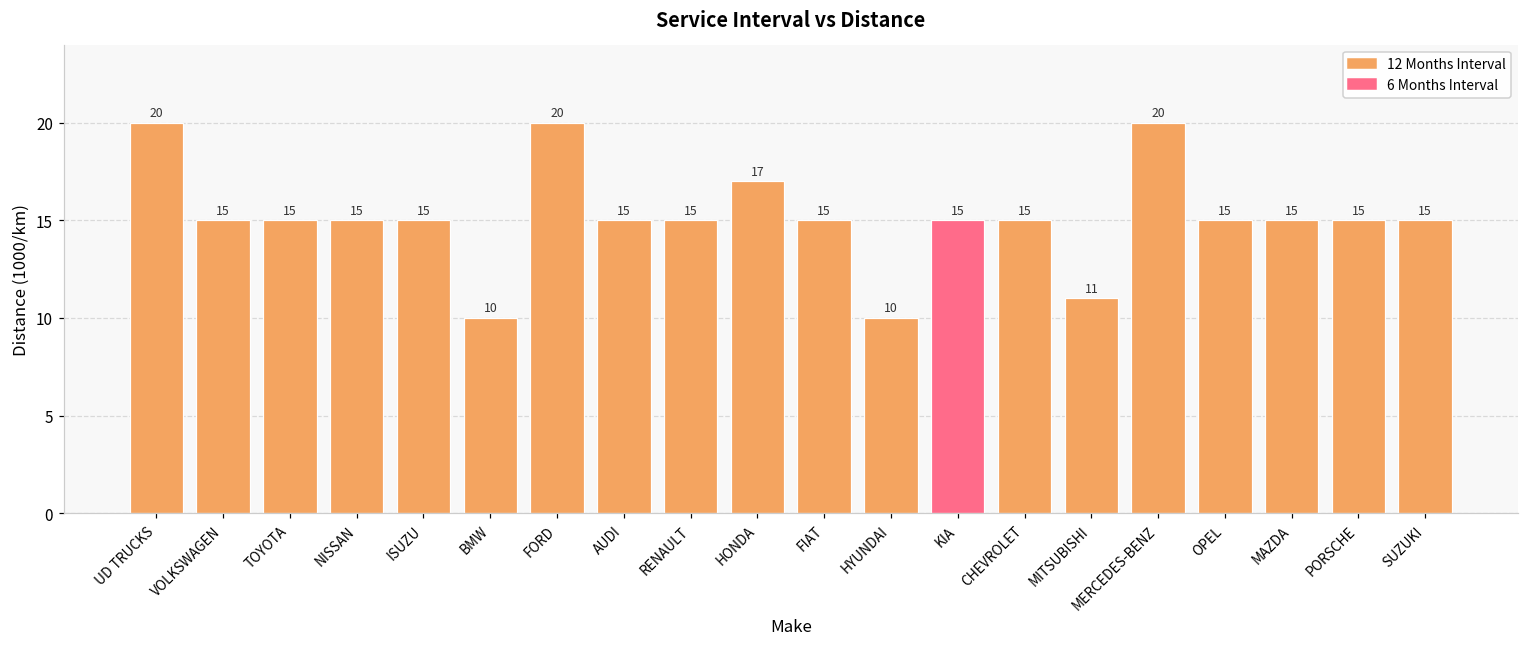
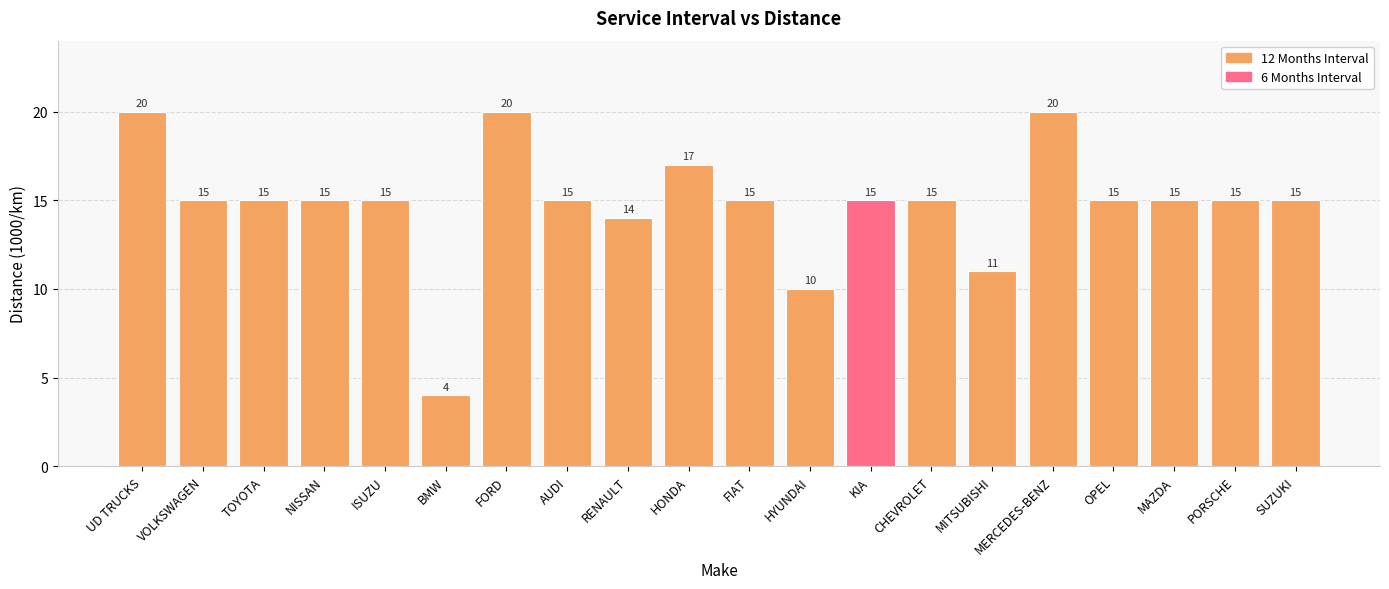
  {
    "UD TRUCKS": 20,
    "VOLKSWAGEN": 15,
    "TOYOTA": 15,
    "NISSAN": 15,
    "ISUZU": 15,
-   "BMW": 10,
+   "BMW": 4,
    "FORD": 20,
    "AUDI": 15,
-   "RENAULT": 15,
+   "RENAULT": 14,
    "HONDA": 17,
    "FIAT": 15,
    "HYUNDAI": 10,
    "KIA": 15,
    "CHEVROLET": 15,
    "MITSUBISHI": 11,
    "MERCEDES-BENZ": 20,
    "OPEL": 15,
    "MAZDA": 15,
    "PORSCHE": 15,
    "SUZUKI": 15
  }
